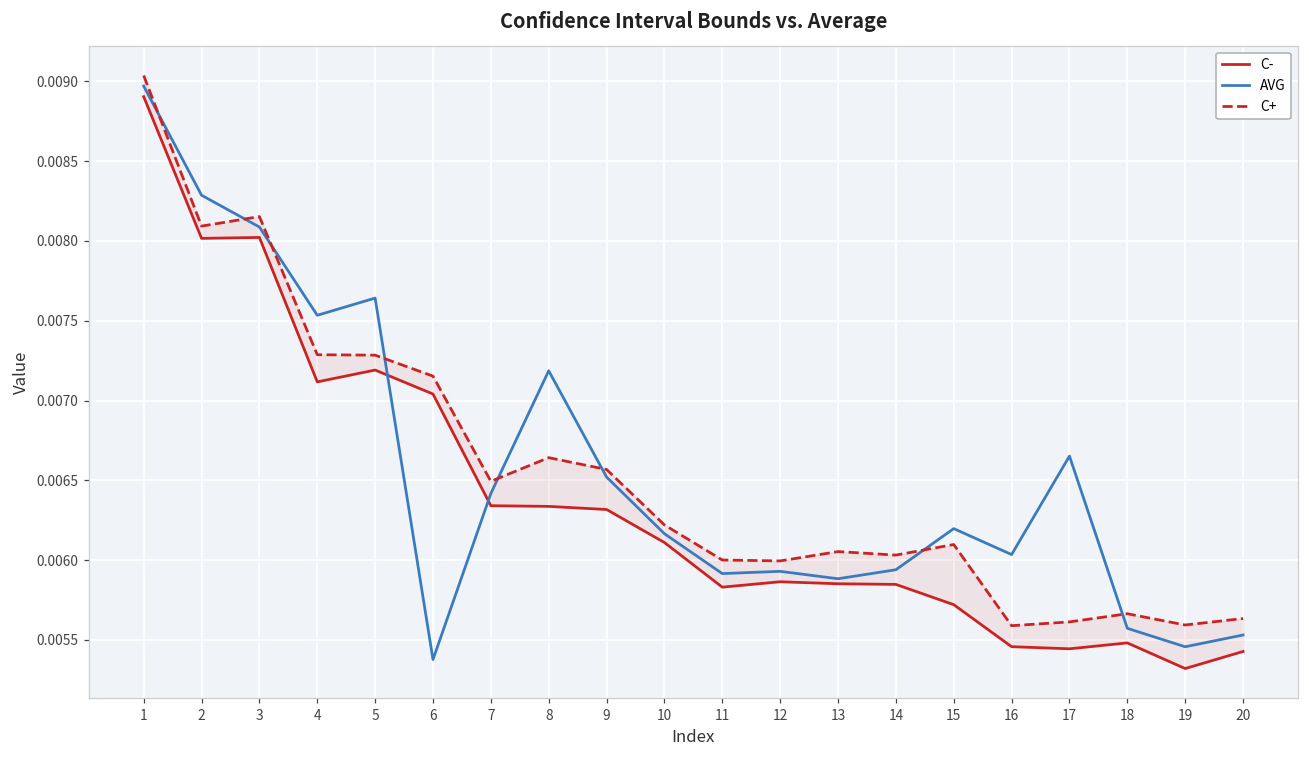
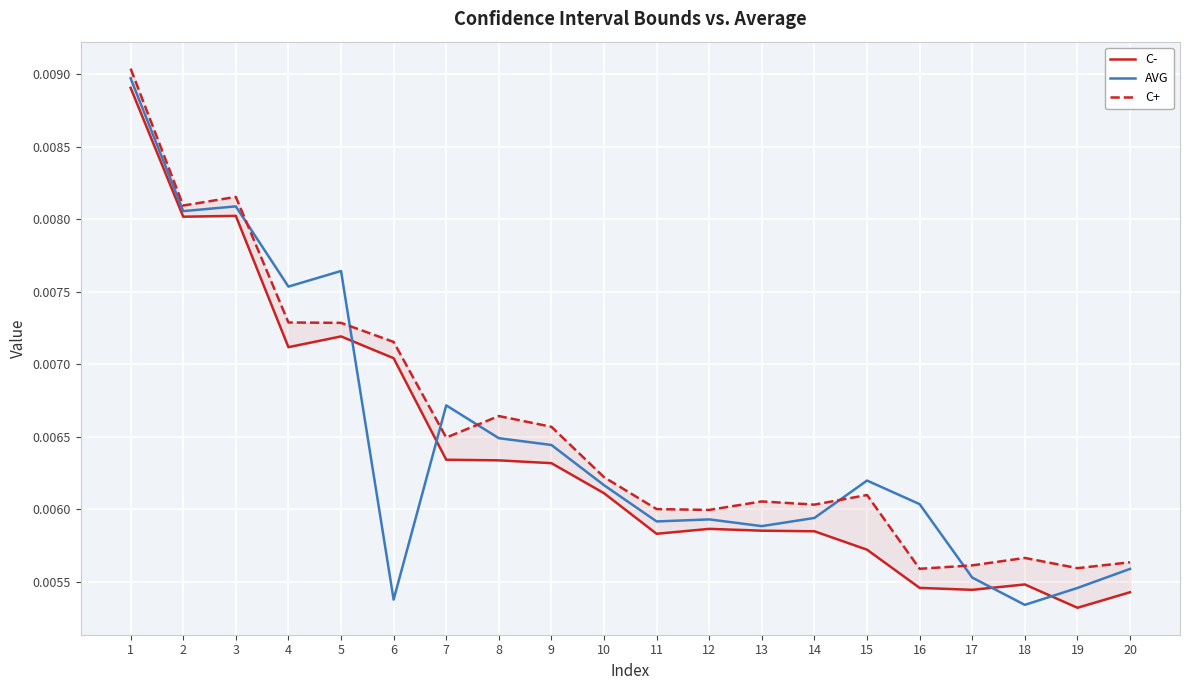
  {
    "AVG": {
      "1": 0.00897,
-     "2": 0.00829,
+     "2": 0.00805,
      "3": 0.00809,
      "4": 0.00753,
      "5": 0.00764,
      "6": 0.00538,
-     "7": 0.00642,
-     "8": 0.00719,
-     "9": 0.00652,
+     "7": 0.00672,
+     "8": 0.00649,
+     "9": 0.00644,
      "10": 0.00617,
      "11": 0.00592,
      "12": 0.00593,
      "13": 0.00588,
      "14": 0.00594,
      "15": 0.00620,
      "16": 0.00603,
-     "17": 0.00665,
-     "18": 0.00557,
+     "17": 0.00553,
+     "18": 0.00534,
      "19": 0.00546,
-     "20": 0.00553
+     "20": 0.00559
    }
  }
